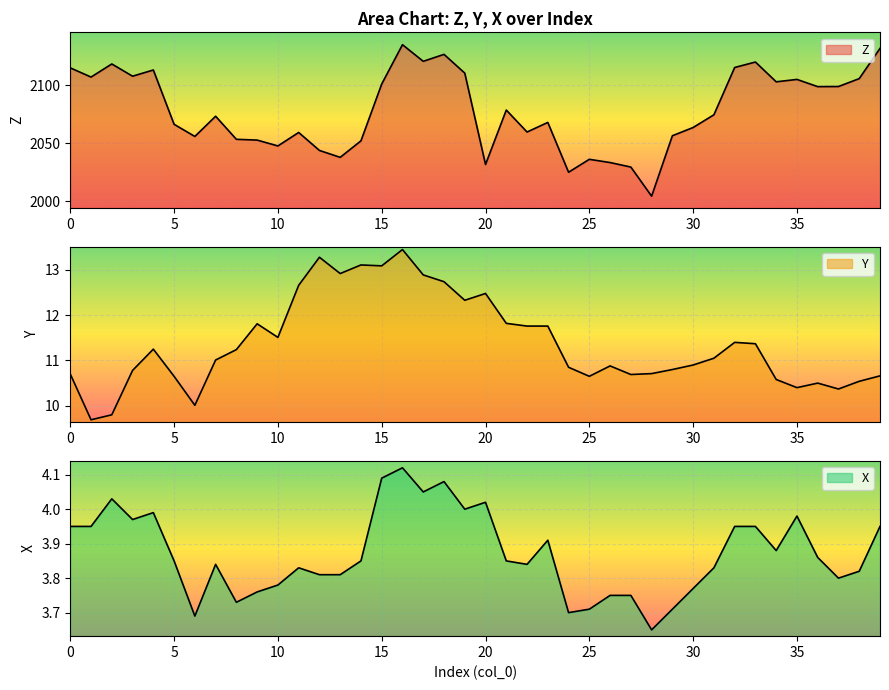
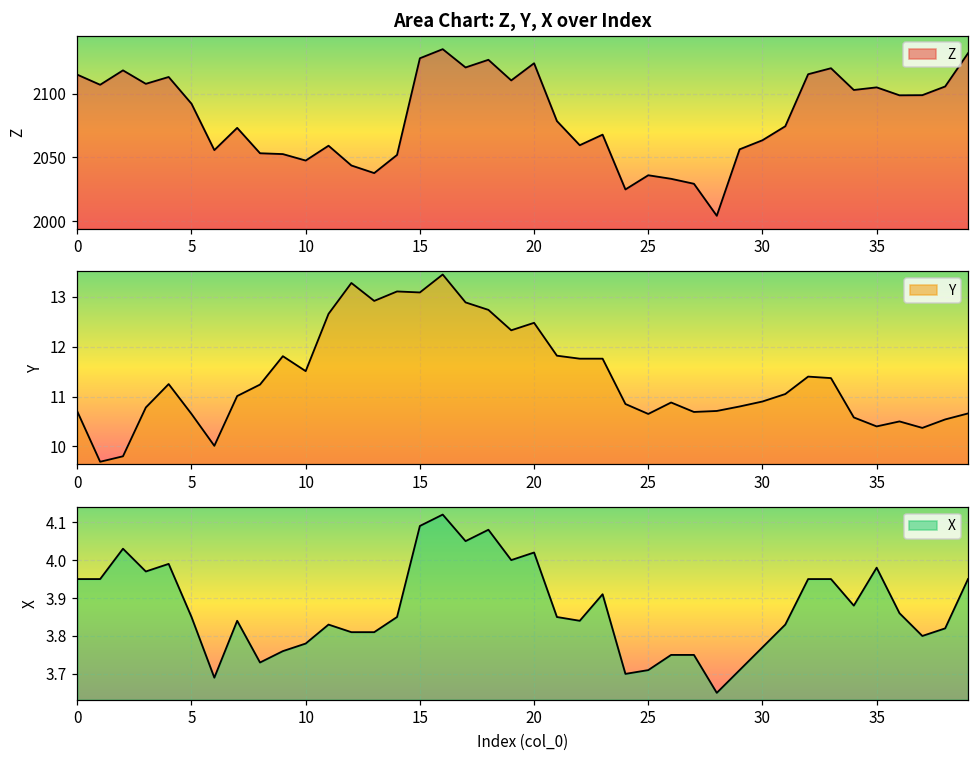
  {
    "Area Chart: Z, Y, X over Index": {
      "0": 2115,
-     "5": 2066,
+     "5": 2092,
      "10": 2048,
-     "15": 2101,
-     "20": 2032,
+     "15": 2128,
+     "20": 2124,
      "25": 2036,
      "30": 2063,
      "35": 2105
    }
  }
